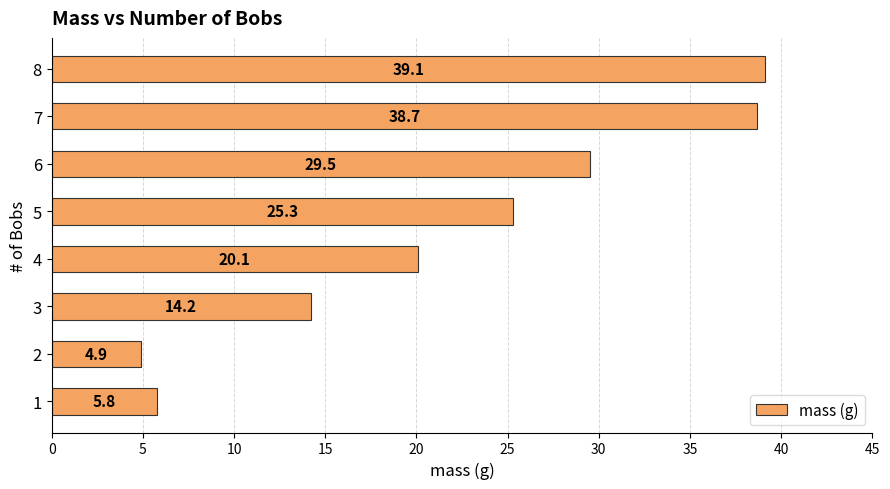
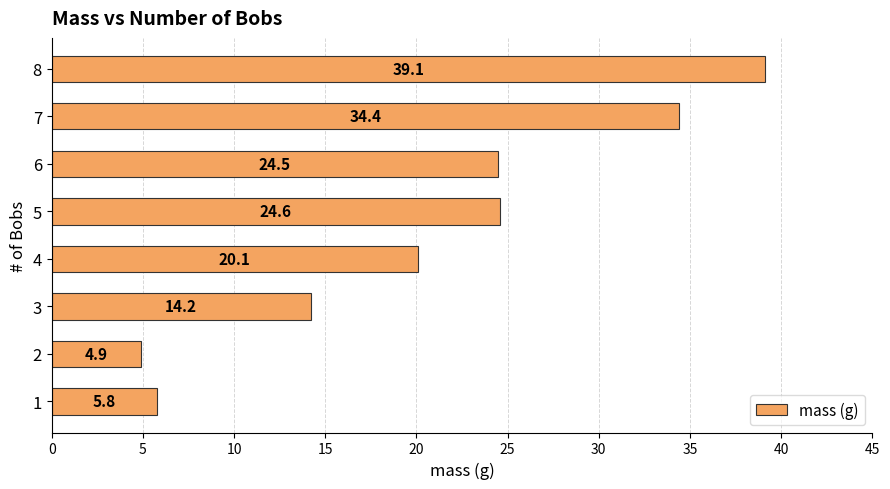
  {
    "8": 39.1,
-   "7": 38.7,
-   "6": 29.5,
-   "5": 25.3,
+   "7": 34.4,
+   "6": 24.5,
+   "5": 24.6,
    "4": 20.1,
    "3": 14.2,
    "2": 4.9,
    "1": 5.8
  }
